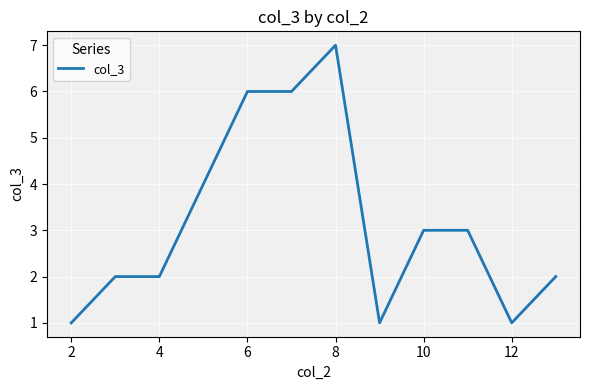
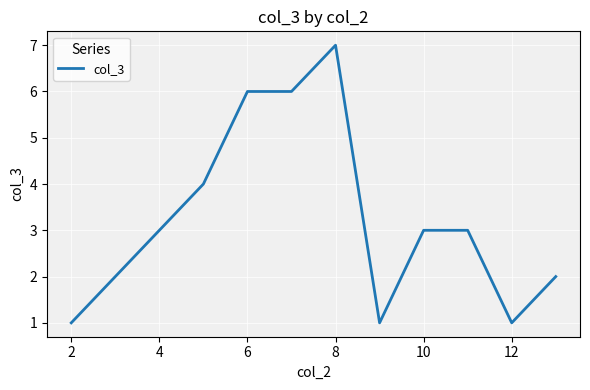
  {
    "2": 1,
-   "4": 2,
+   "4": 3,
    "6": 6,
    "8": 7,
    "10": 3,
    "12": 1
  }
